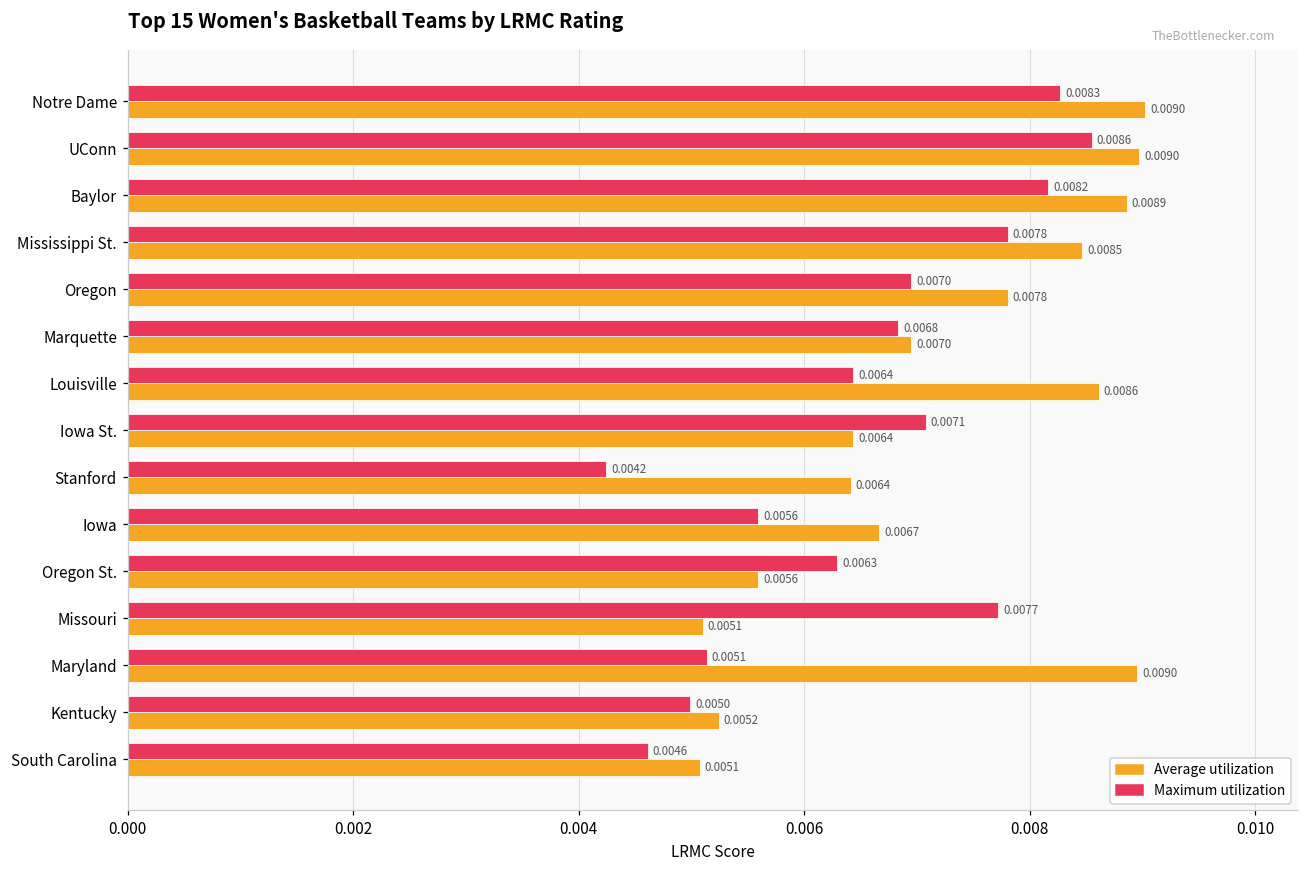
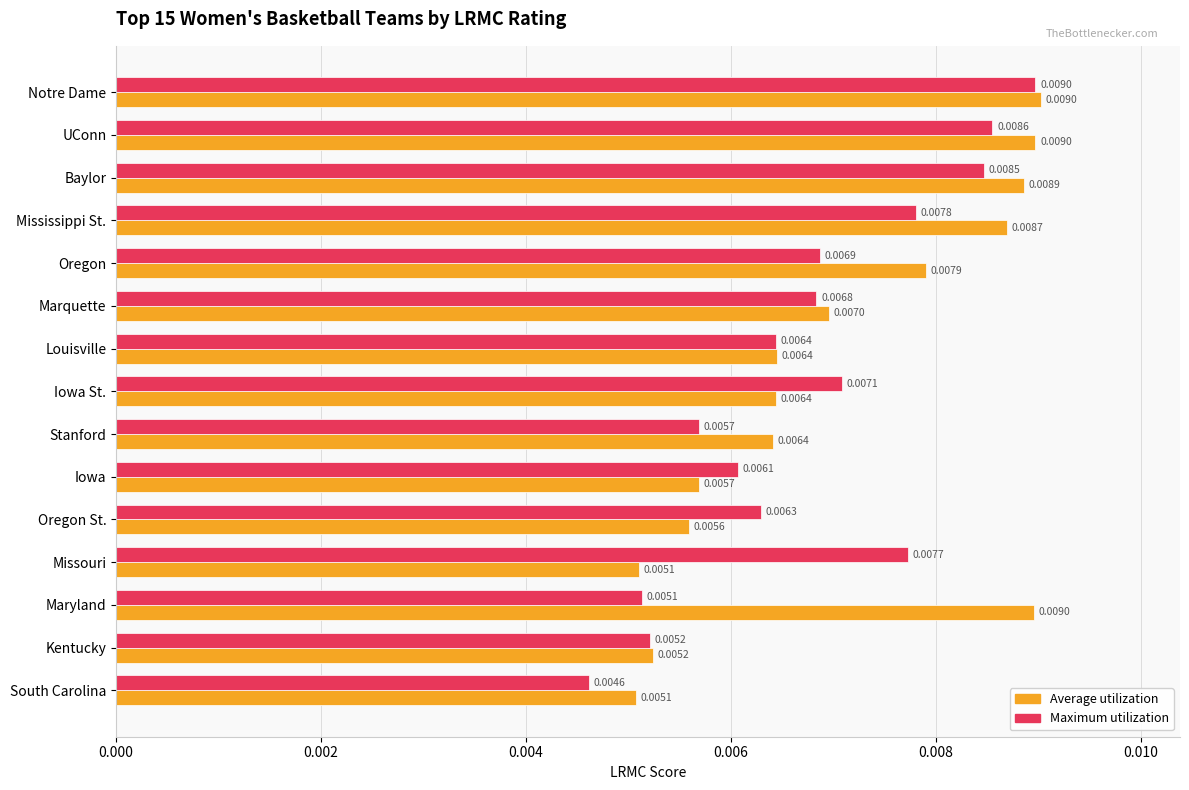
  {
    "Average utilization": {
      "Notre Dame": 0.0090,
      "UConn": 0.0090,
      "Baylor": 0.0089,
-     "Mississippi St.": 0.0085,
-     "Oregon": 0.0078,
+     "Mississippi St.": 0.0087,
+     "Oregon": 0.0079,
      "Marquette": 0.0070,
-     "Louisville": 0.0086,
+     "Louisville": 0.0064,
      "Iowa St.": 0.0064,
      "Stanford": 0.0064,
-     "Iowa": 0.0067,
+     "Iowa": 0.0057,
      "Oregon St.": 0.0056,
      "Missouri": 0.0051,
      "Maryland": 0.0090,
      "Kentucky": 0.0052,
      "South Carolina": 0.0051
    },
    "Maximum utilization": {
-     "Notre Dame": 0.0083,
+     "Notre Dame": 0.0090,
      "UConn": 0.0086,
-     "Baylor": 0.0082,
+     "Baylor": 0.0085,
      "Mississippi St.": 0.0078,
-     "Oregon": 0.0070,
+     "Oregon": 0.0069,
      "Marquette": 0.0068,
      "Louisville": 0.0064,
      "Iowa St.": 0.0071,
-     "Stanford": 0.0042,
-     "Iowa": 0.0056,
+     "Stanford": 0.0057,
+     "Iowa": 0.0061,
      "Oregon St.": 0.0063,
      "Missouri": 0.0077,
      "Maryland": 0.0051,
-     "Kentucky": 0.0050,
+     "Kentucky": 0.0052,
      "South Carolina": 0.0046
    }
  }
